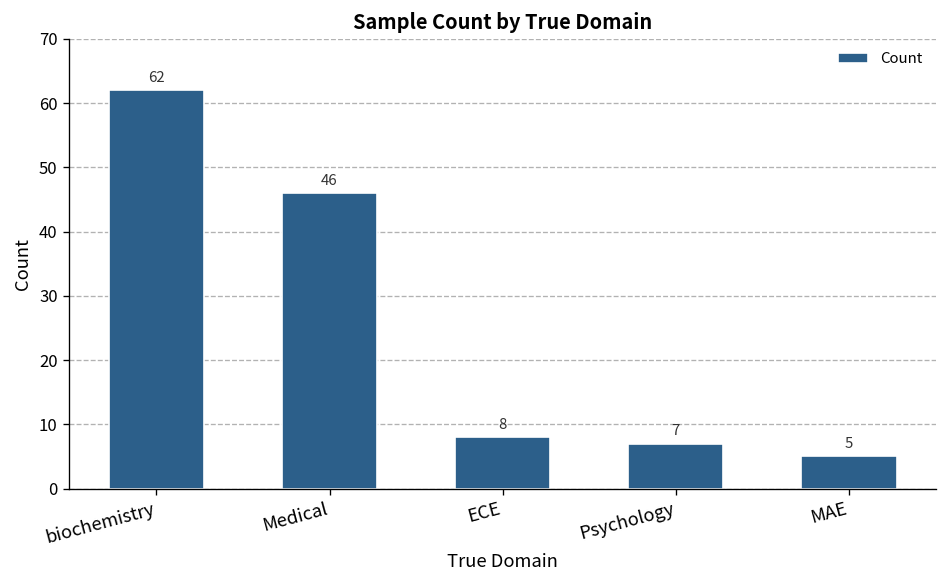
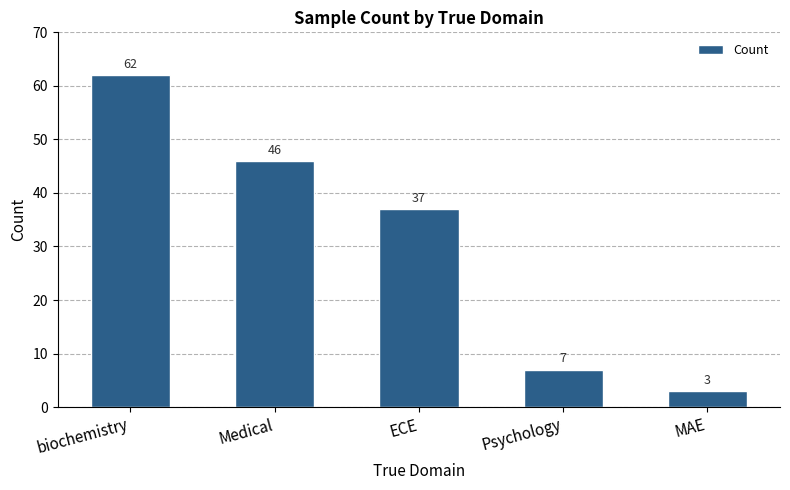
  {
    "biochemistry": 62,
    "Medical": 46,
-   "ECE": 8,
+   "ECE": 37,
    "Psychology": 7,
-   "MAE": 5
+   "MAE": 3
  }
